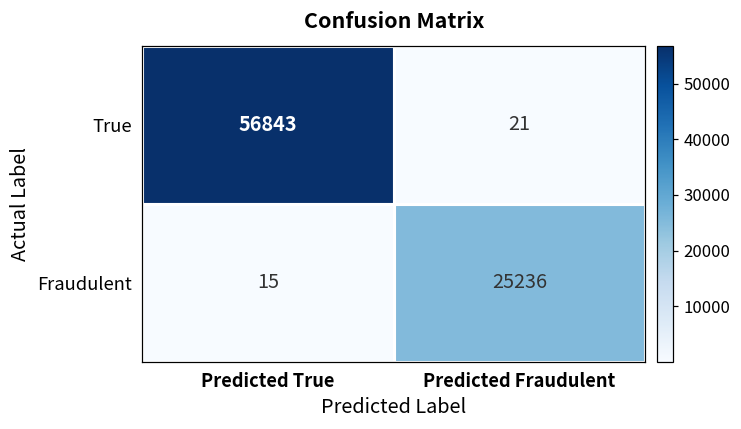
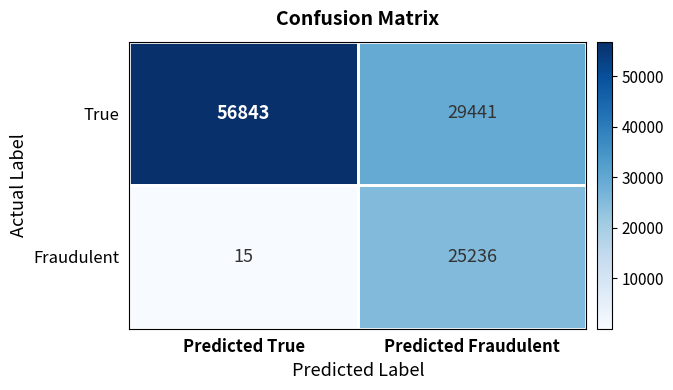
  {
    "True": {
      "Predicted True": 56843,
-     "Predicted Fraudulent": 21
+     "Predicted Fraudulent": 29441
    },
    "Fraudulent": {
      "Predicted True": 15,
      "Predicted Fraudulent": 25236
    }
  }
